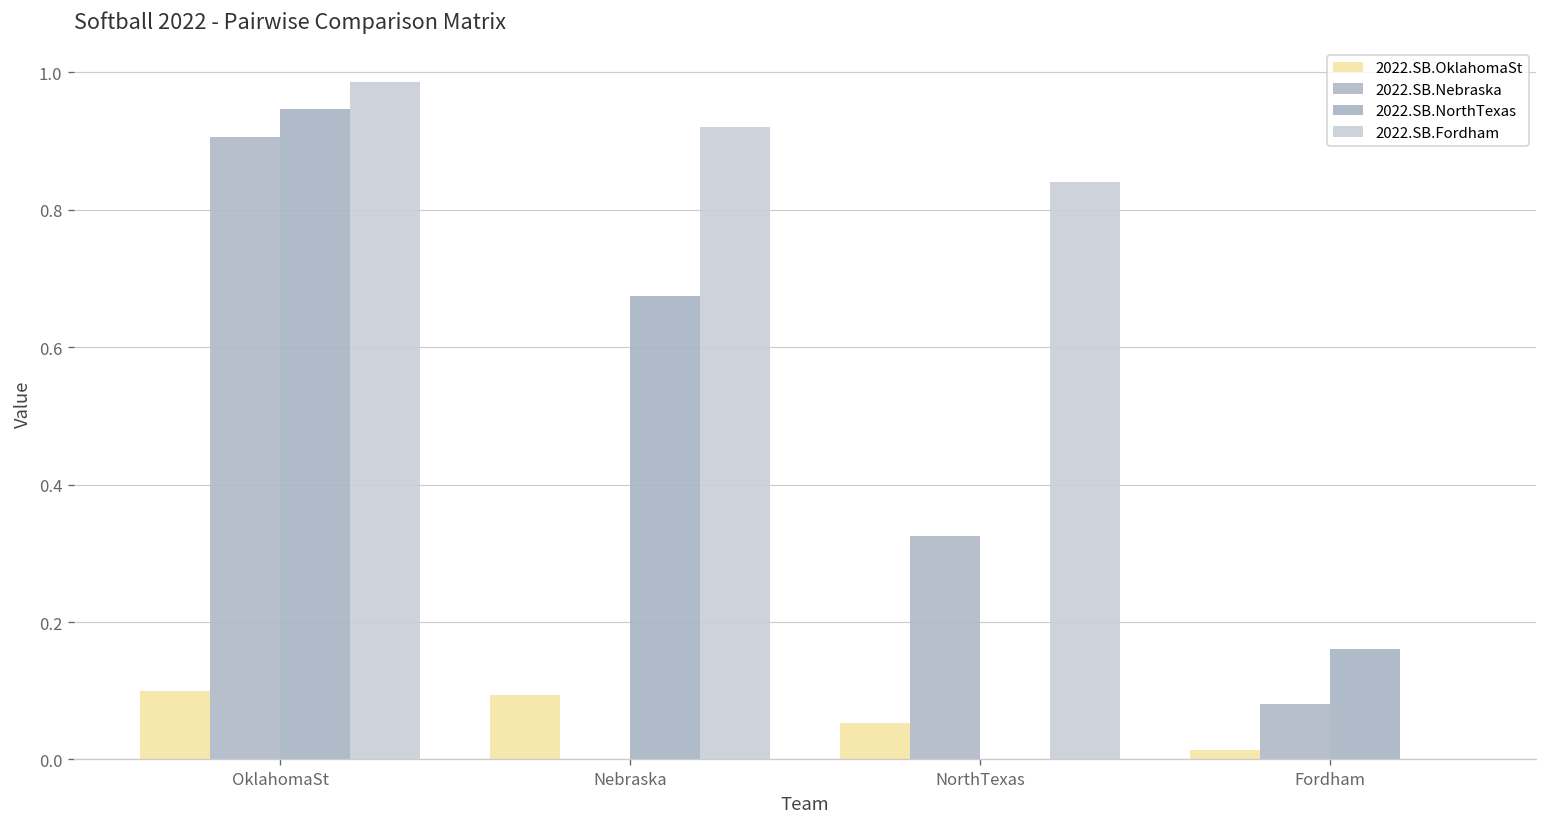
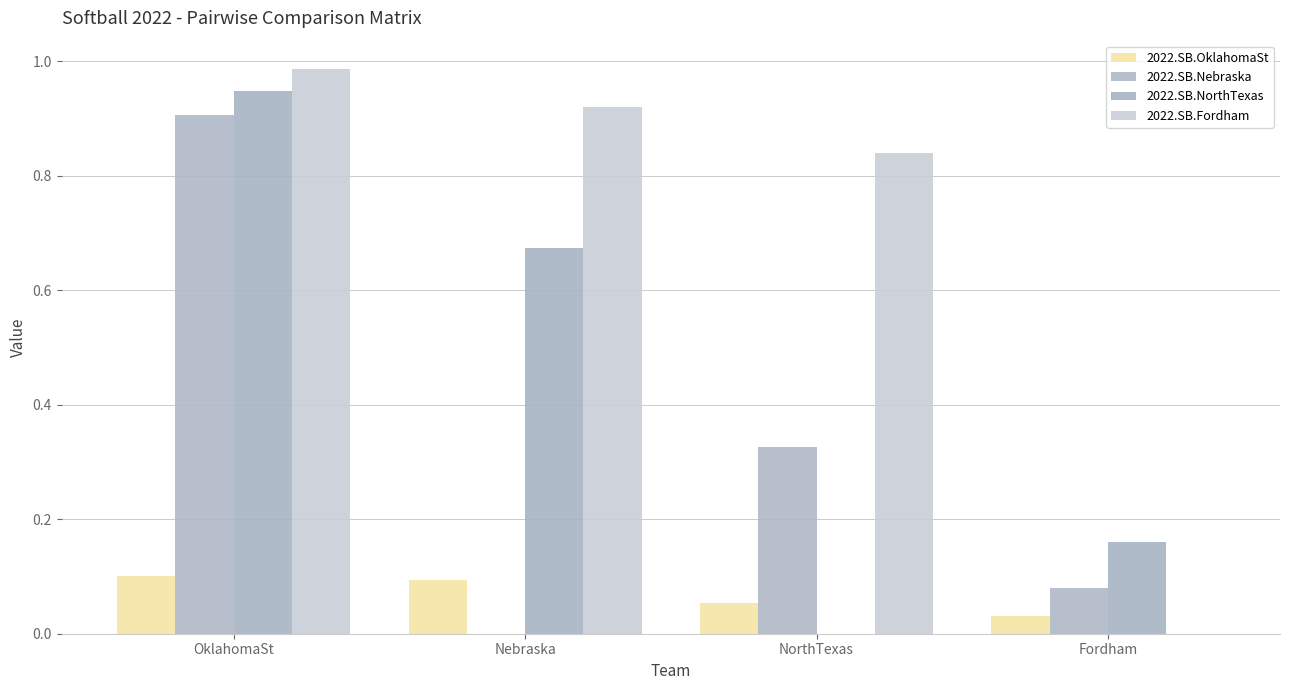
  {
    "2022.SB.OklahomaSt": {
      "OklahomaSt": 0.10,
      "Nebraska": 0.09,
      "NorthTexas": 0.05,
-     "Fordham": 0.01
+     "Fordham": 0.03
    }
  }
